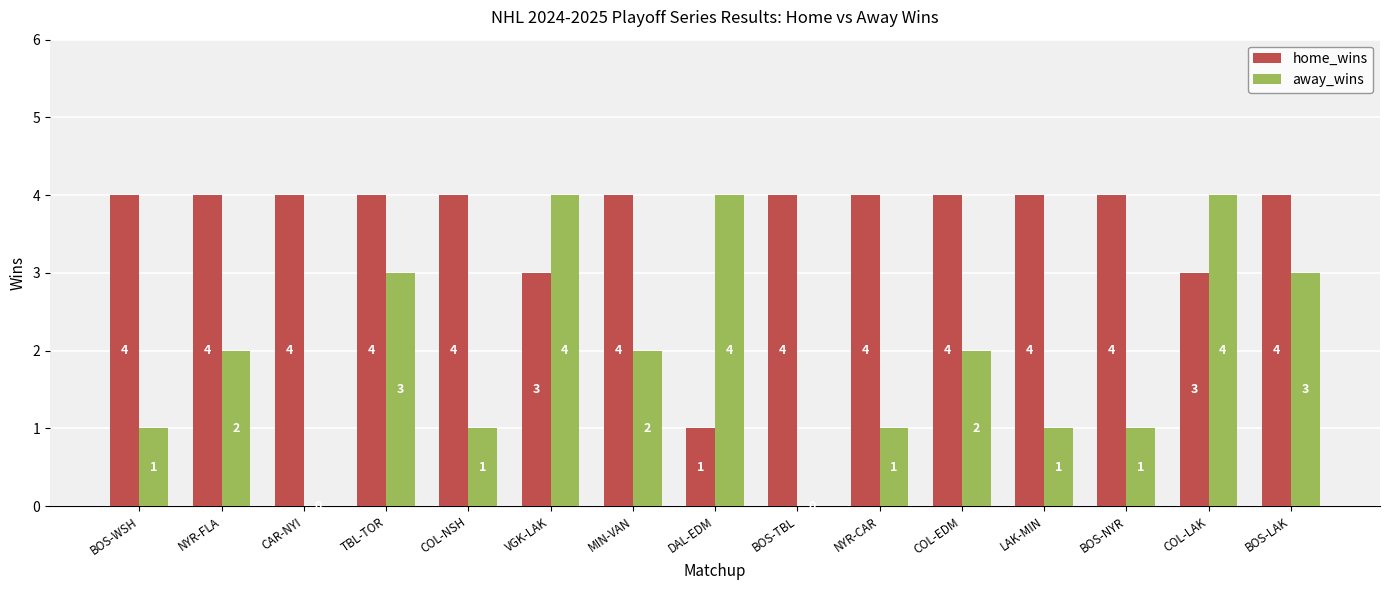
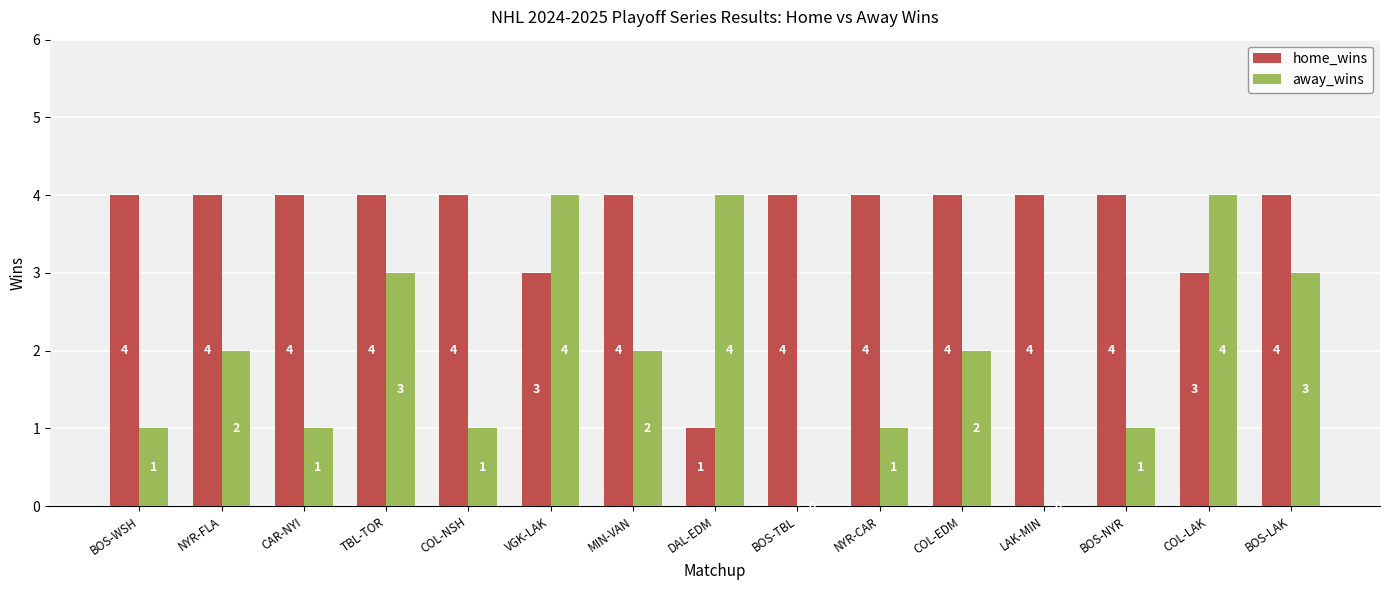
  {
    "home_wins": {
      "BOS-WSH": 4,
      "NYR-FLA": 4,
      "CAR-NYI": 4,
      "TBL-TOR": 4,
      "COL-NSH": 4,
      "VGK-LAK": 3,
      "MIN-VAN": 4,
      "DAL-EDM": 1,
      "BOS-TBL": 4,
      "NYR-CAR": 4,
      "COL-EDM": 4,
      "LAK-MIN": 4,
      "BOS-NYR": 4,
      "COL-LAK": 3,
      "BOS-LAK": 4
    },
    "away_wins": {
-     "CAR-NYI": 0,
+     "CAR-NYI": 1,
      "BOS-TBL": 0,
-     "LAK-MIN": 1
+     "LAK-MIN": 0
    }
  }
